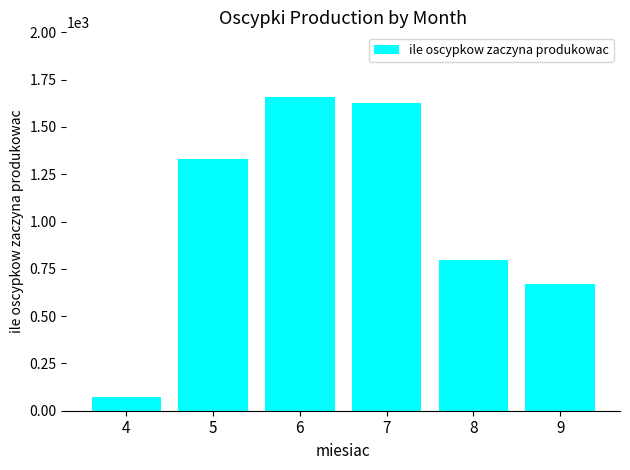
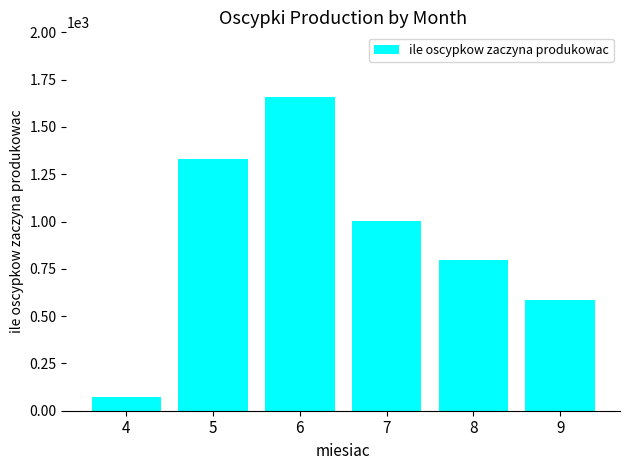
  {
    "4": 70,
    "5": 1330,
    "6": 1660,
-   "7": 1630,
+   "7": 1000,
    "8": 800,
-   "9": 670
+   "9": 590
  }
